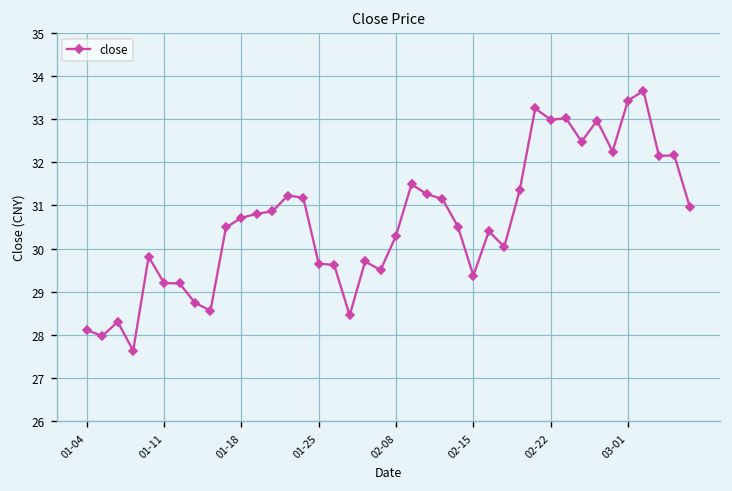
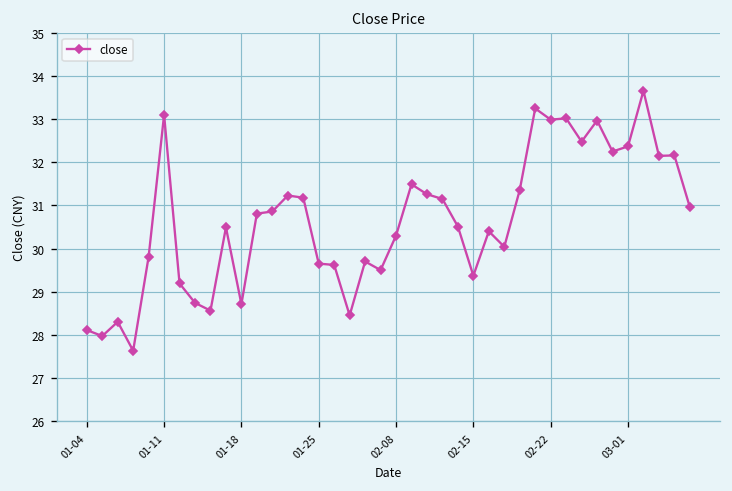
  {
    "01-04": 28.1,
-   "01-11": 29.2,
-   "01-18": 30.7,
+   "01-11": 33.1,
+   "01-18": 28.7,
    "01-25": 29.7,
    "02-08": 30.3,
    "02-15": 29.4,
    "02-22": 33.0,
-   "03-01": 33.4
+   "03-01": 32.4
  }
